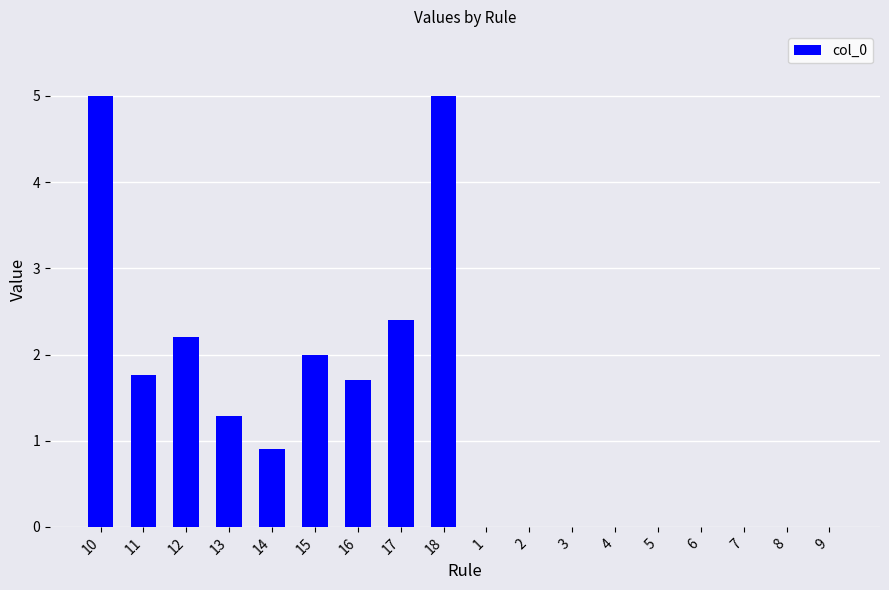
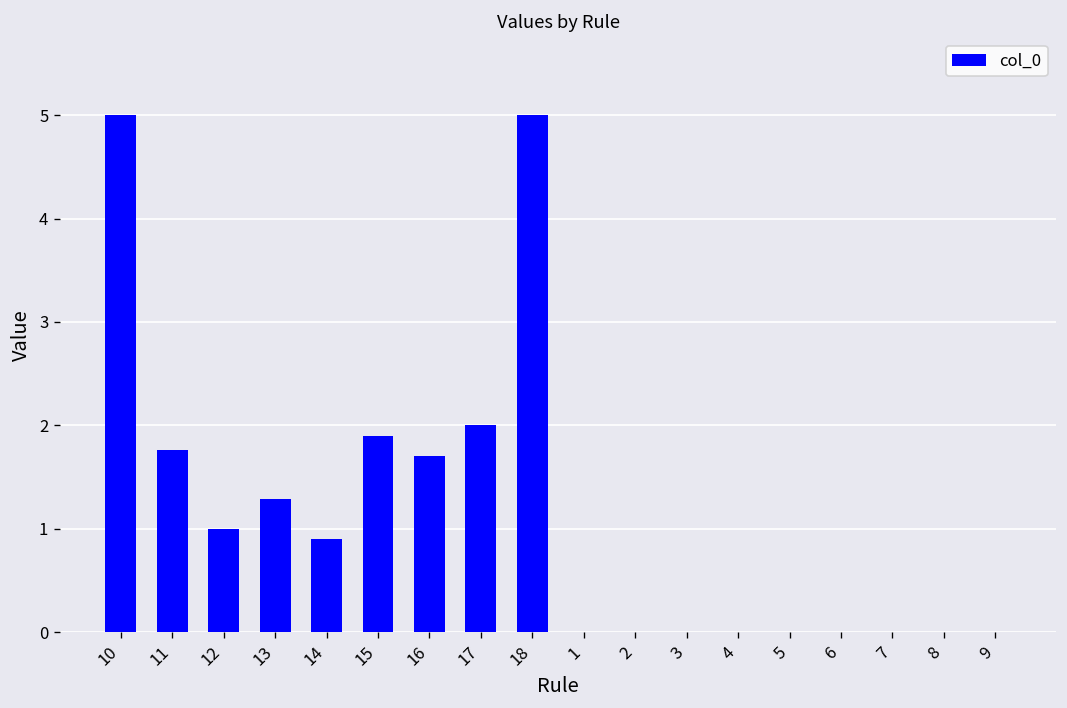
  {
    "10": 5.0,
    "11": 1.8,
-   "12": 2.2,
+   "12": 1.0,
    "13": 1.3,
    "14": 0.9,
-   "15": 2.0,
+   "15": 1.9,
    "16": 1.7,
-   "17": 2.4,
+   "17": 2.0,
    "18": 5.0,
    "1": 0.0,
    "2": 0.0,
    "3": 0.0,
    "4": 0.0,
    "5": 0.0,
    "6": 0.0,
    "7": 0.0,
    "8": 0.0,
    "9": 0.0
  }
